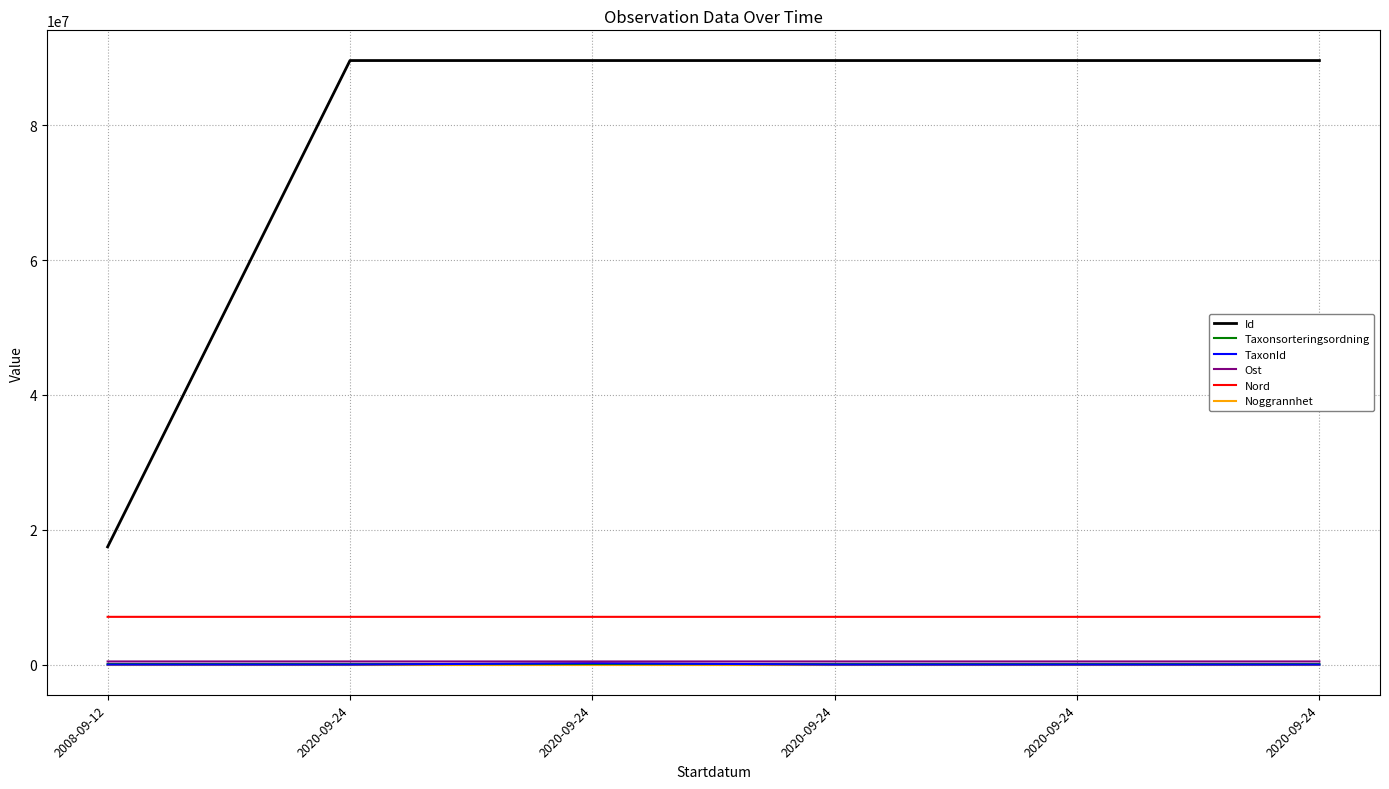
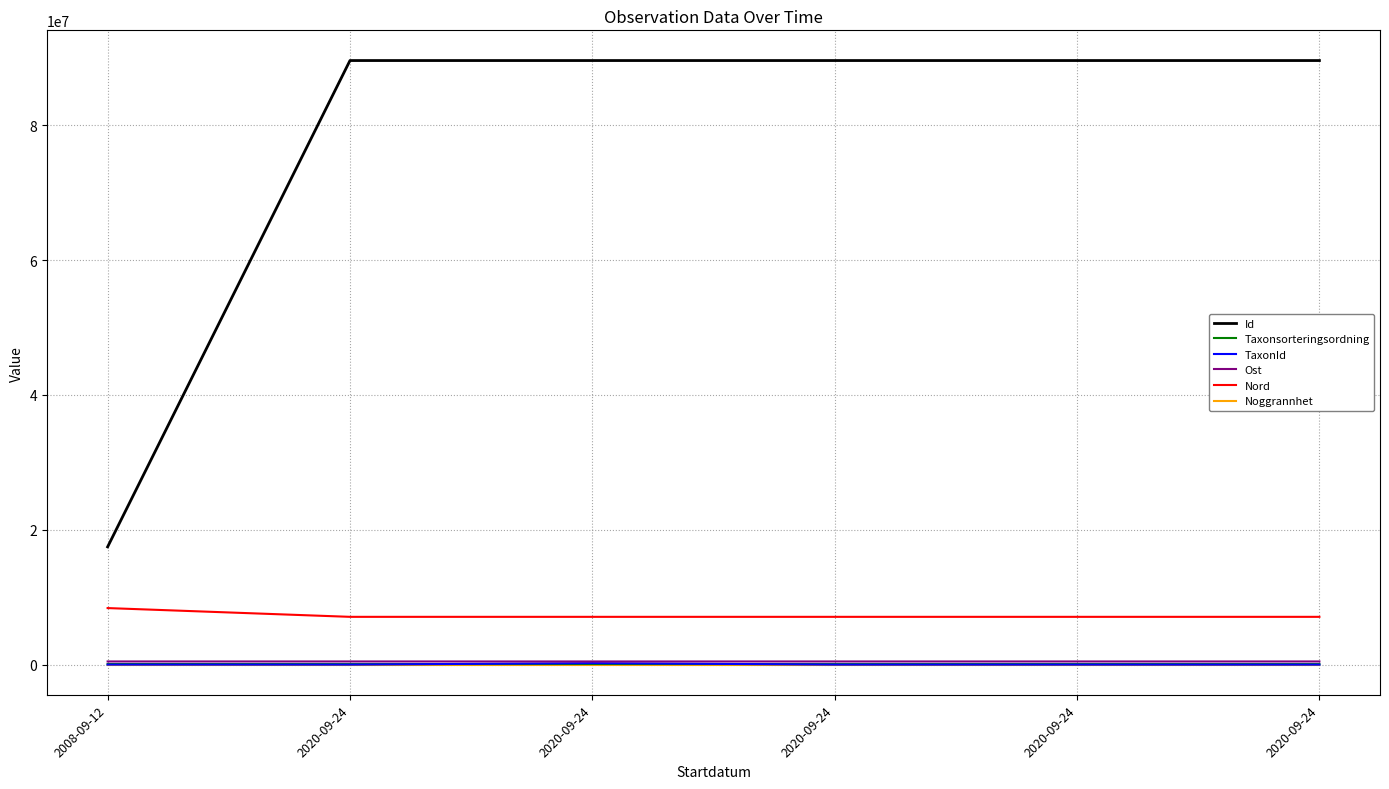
  {
    "Id": {
      "2008-09-12": 17000000
    },
    "Nord": {
-     "2008-09-12": 7000000
+     "2008-09-12": 8000000
    }
  }
